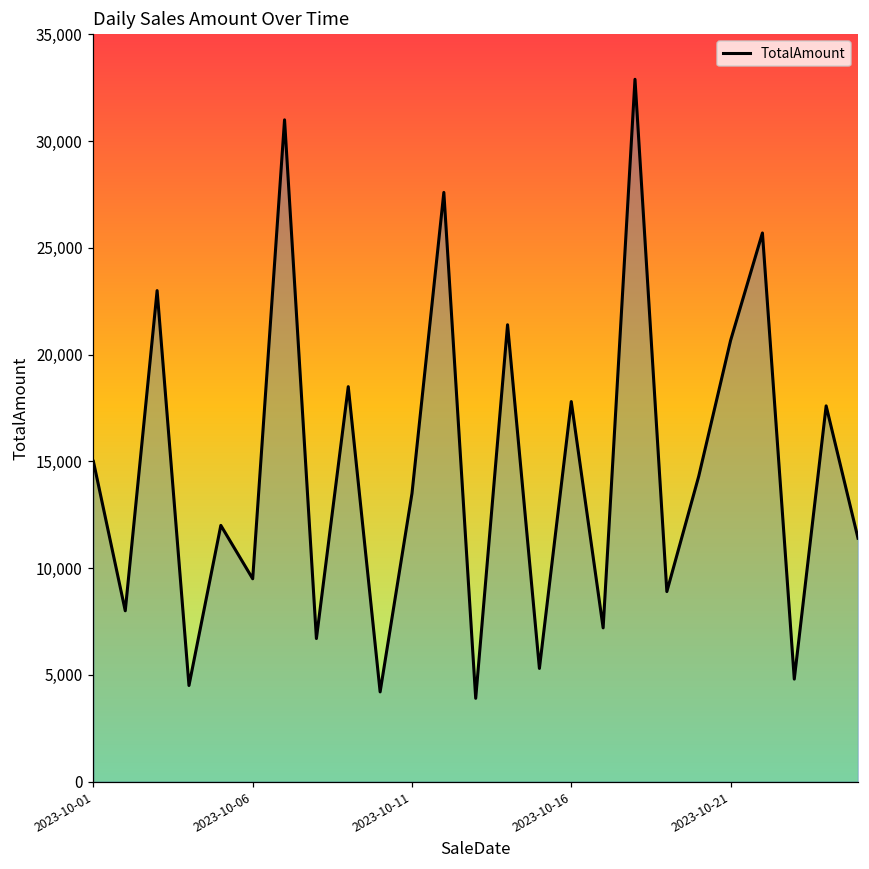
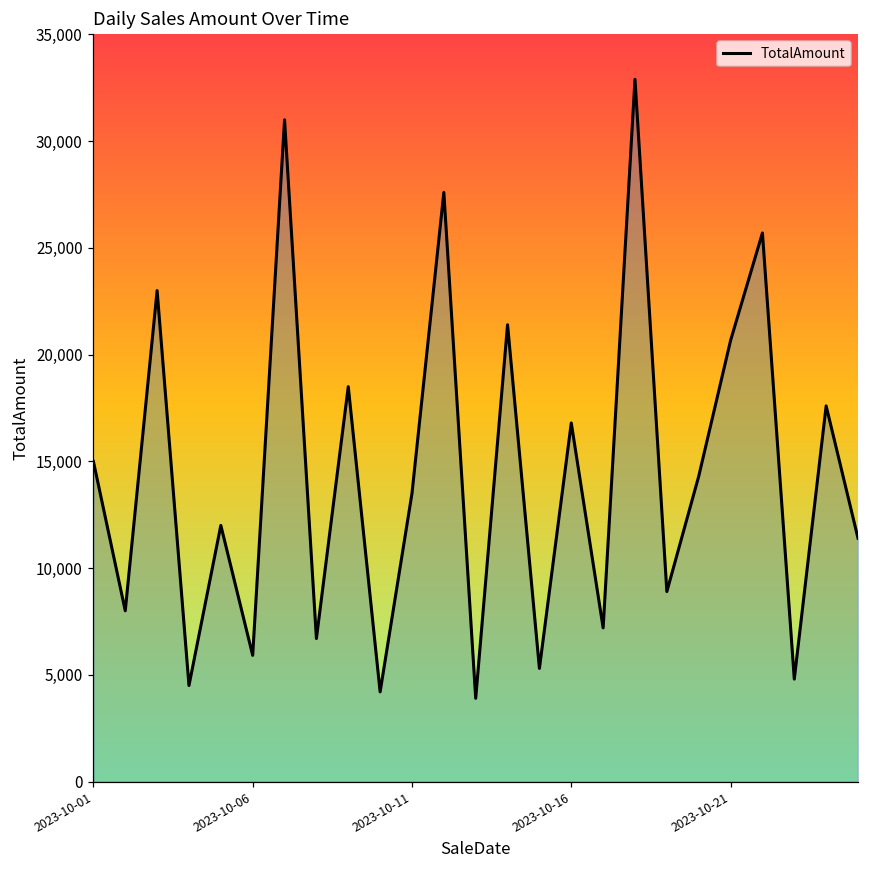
  {
    "2023-10-01": "15,000",
-   "2023-10-06": "9,500",
+   "2023-10-06": "5,900",
    "2023-10-11": "13,500",
-   "2023-10-16": "17,800",
+   "2023-10-16": "16,800",
    "2023-10-21": "20,700"
  }
